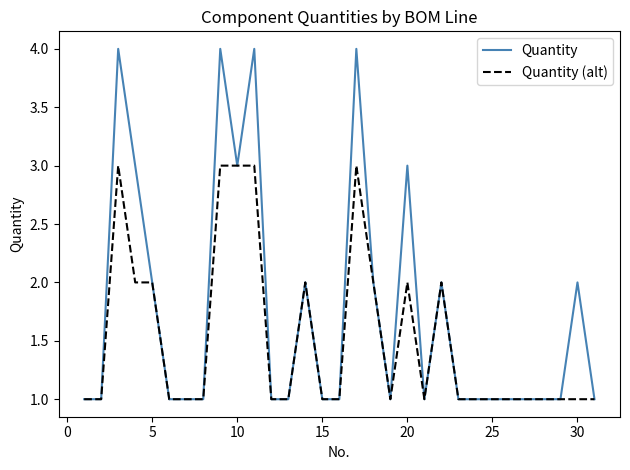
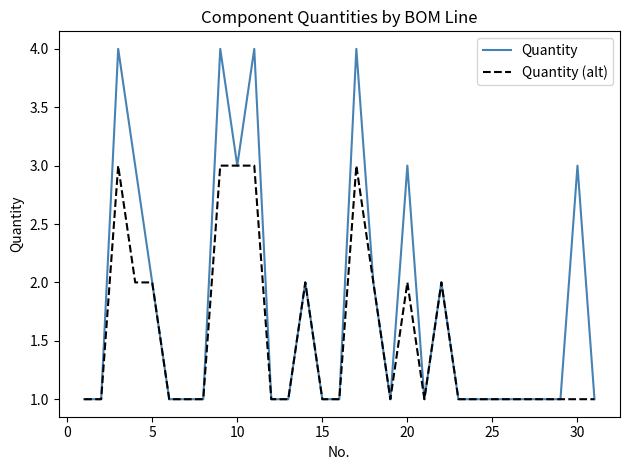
  {
    "Quantity": {
      "20": 3,
-     "30": 2
+     "30": 3
    },
    "Quantity (alt)": {
      "20": 2,
      "30": 1
    }
  }
